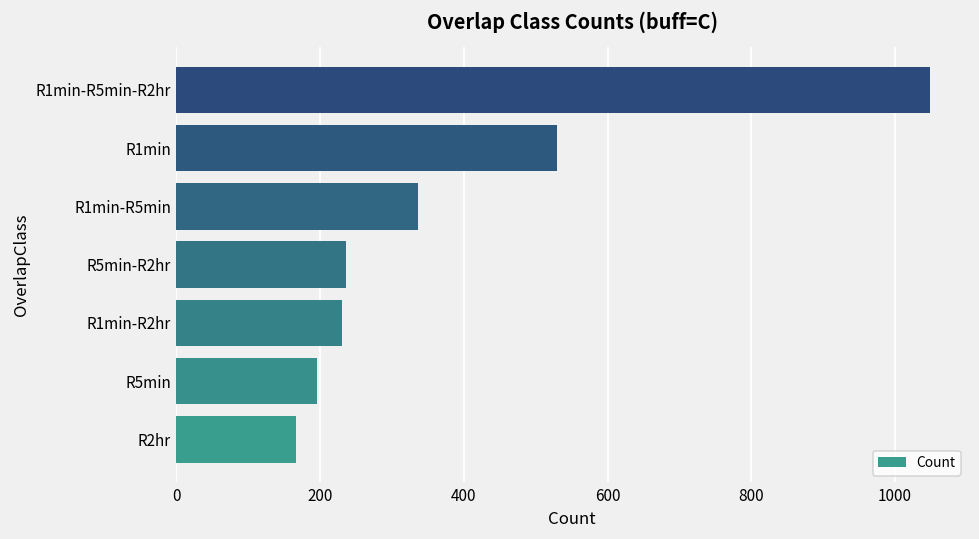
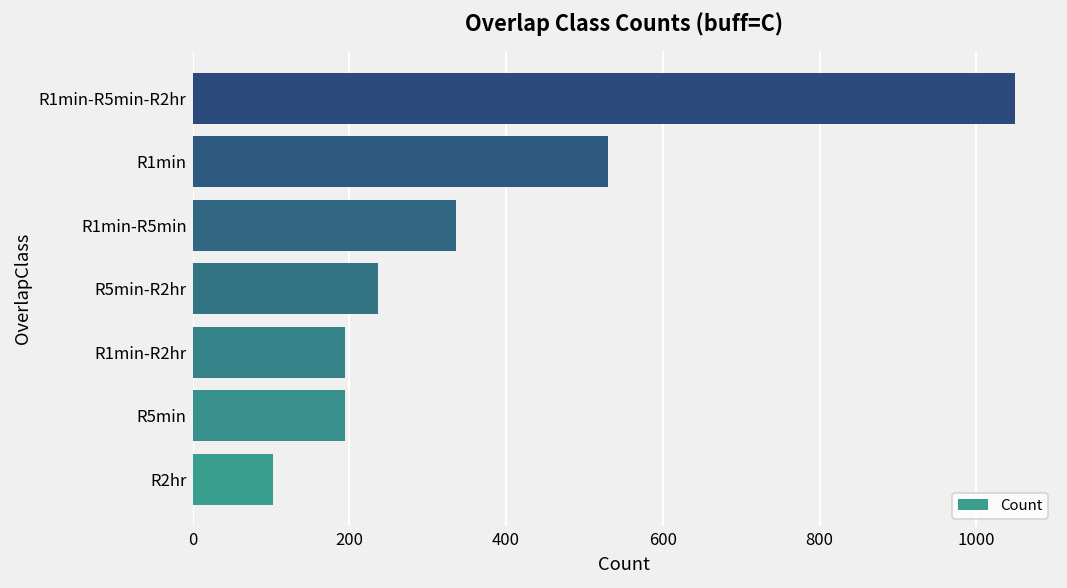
  {
    "R1min-R5min-R2hr": 1050,
    "R1min": 530,
    "R1min-R5min": 340,
    "R5min-R2hr": 240,
-   "R1min-R2hr": 230,
+   "R1min-R2hr": 200,
    "R5min": 200,
-   "R2hr": 170
+   "R2hr": 100
  }
